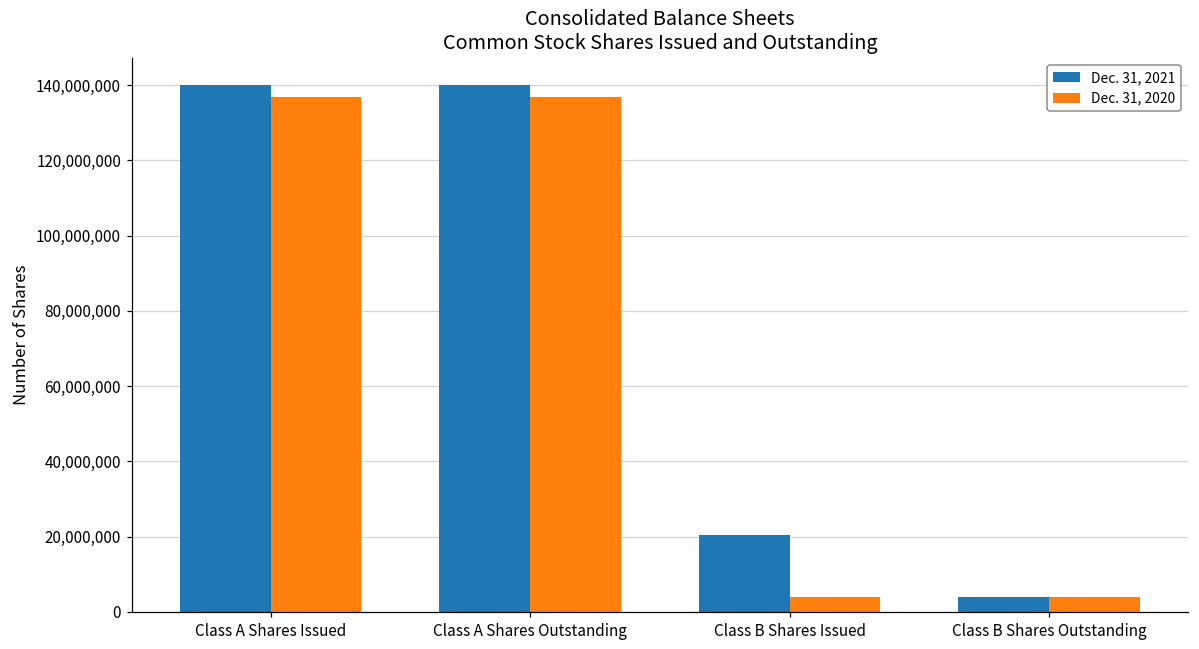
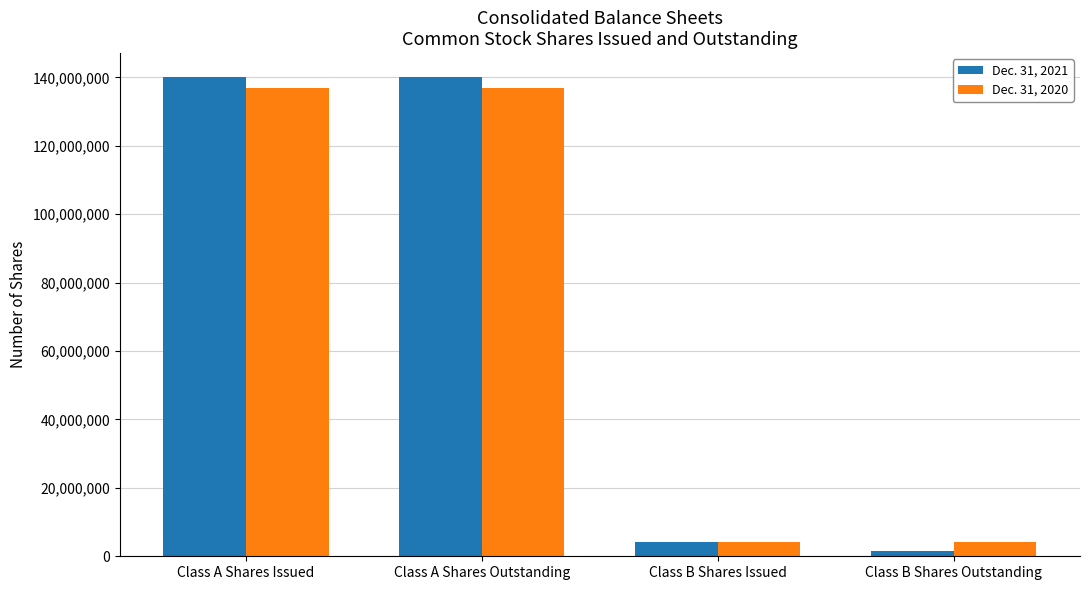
  {
    "Dec. 31, 2021": {
      "Class A Shares Issued": "140,000,000",
      "Class A Shares Outstanding": "140,000,000",
-     "Class B Shares Issued": "20,000,000",
-     "Class B Shares Outstanding": "4,000,000"
+     "Class B Shares Issued": "4,000,000",
+     "Class B Shares Outstanding": "2,000,000"
    },
    "Dec. 31, 2020": {
      "Class A Shares Issued": "137,000,000",
      "Class A Shares Outstanding": "137,000,000",
      "Class B Shares Issued": "4,000,000",
      "Class B Shares Outstanding": "4,000,000"
    }
  }
